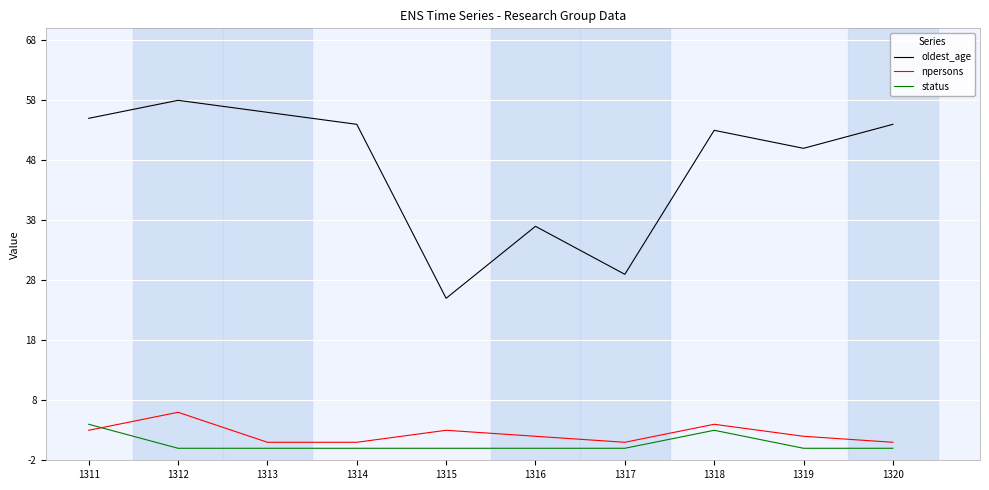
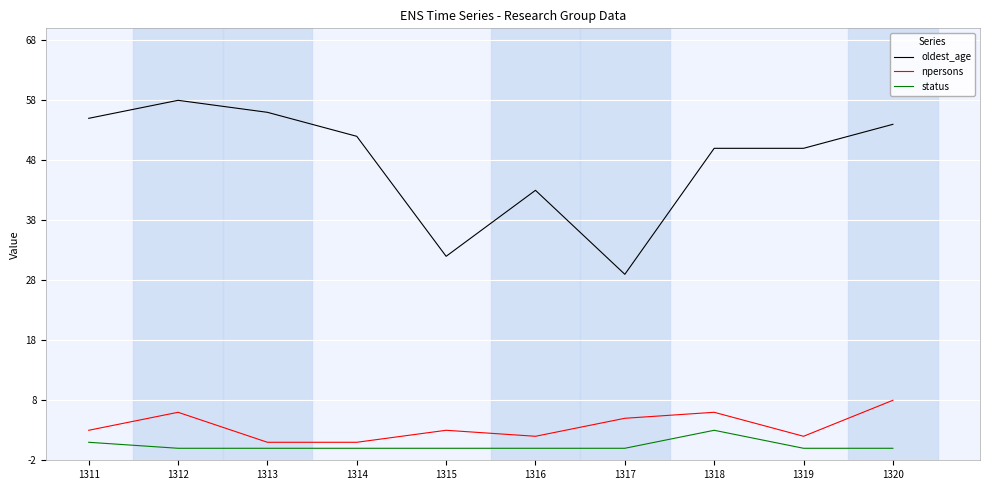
  {
    "oldest_age": {
      "1311": 55,
      "1312": 58,
      "1313": 56,
-     "1314": 54,
-     "1315": 25,
-     "1316": 37,
+     "1314": 52,
+     "1315": 32,
+     "1316": 43,
      "1317": 29,
-     "1318": 53,
+     "1318": 50,
      "1319": 50,
      "1320": 54
    },
    "npersons": {
      "1311": 3,
      "1312": 6,
      "1313": 1,
      "1314": 1,
      "1315": 3,
      "1316": 2,
-     "1317": 1,
-     "1318": 4,
+     "1317": 5,
+     "1318": 6,
      "1319": 2,
-     "1320": 1
+     "1320": 8
    },
    "status": {
-     "1311": 4,
+     "1311": 1,
      "1312": 0,
      "1313": 0,
      "1314": 0,
      "1315": 0,
      "1316": 0,
      "1317": 0,
      "1318": 3,
      "1319": 0,
      "1320": 0
    }
  }
